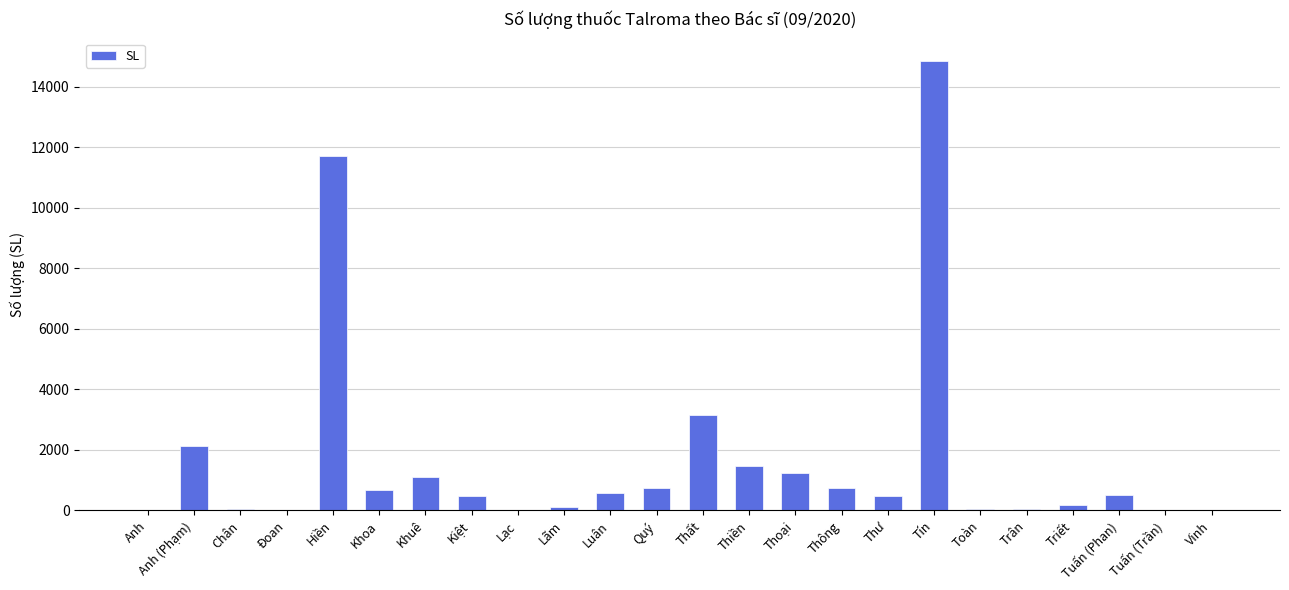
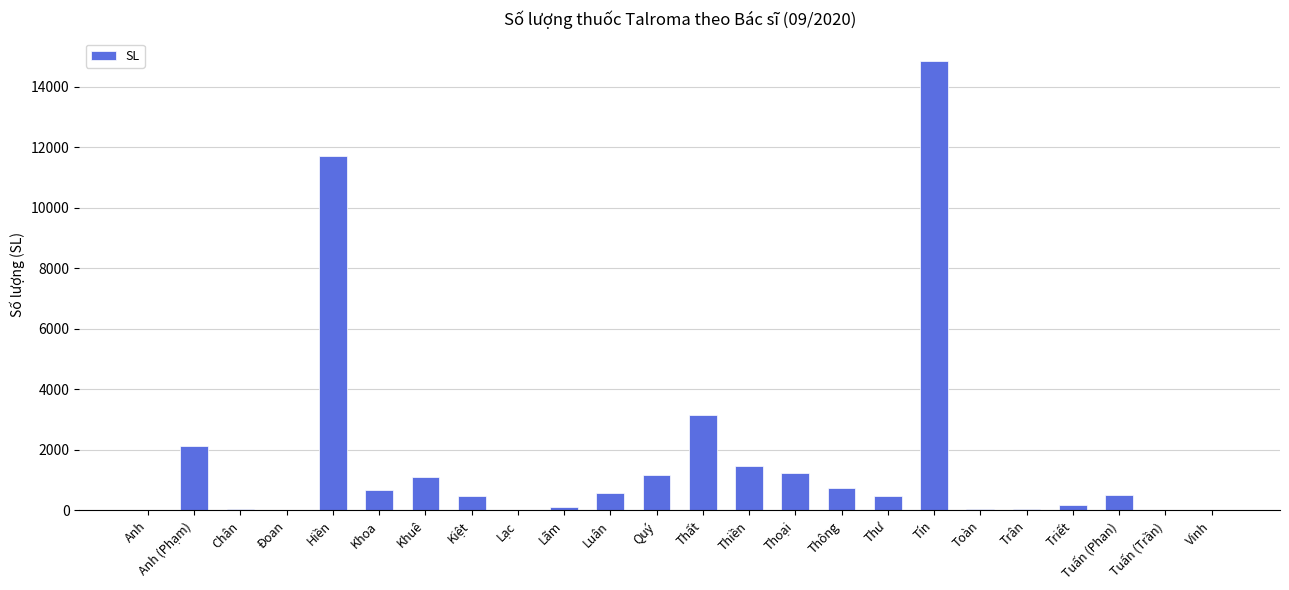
  {
    "Anh (Phạm)": 2100,
    "Hiền": 11700,
    "Khoa": 700,
    "Khuê": 1100,
    "Kiệt": 500,
    "Lãm": 100,
    "Luân": 600,
-   "Quý": 700,
+   "Quý": 1200,
    "Thất": 3200,
    "Thiền": 1500,
    "Thoại": 1200,
    "Thông": 800,
    "Thư": 500,
    "Tín": 14900,
    "Triết": 200,
    "Tuấn (Phan)": 500
  }
